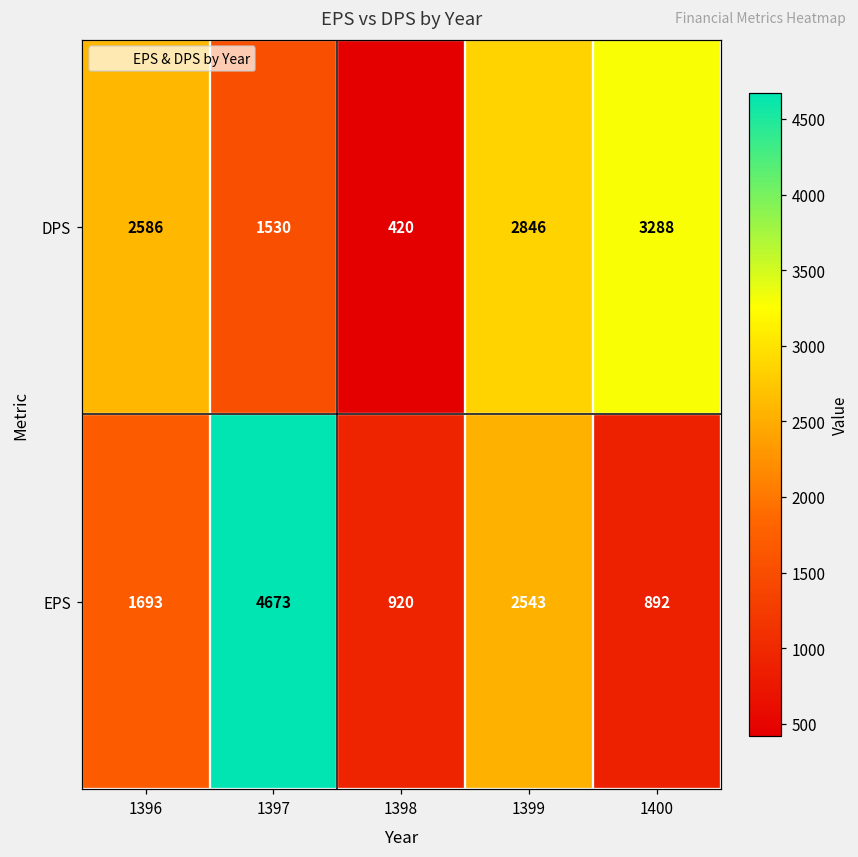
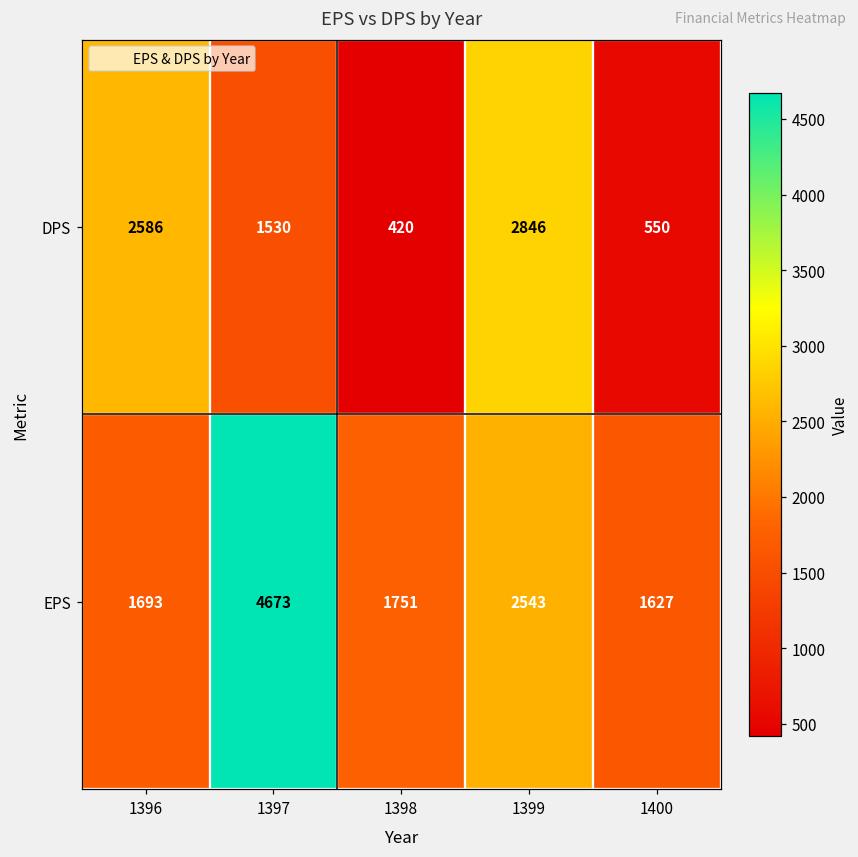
  {
    "DPS": {
      "1396": 2586,
      "1397": 1530,
      "1398": 420,
      "1399": 2846,
-     "1400": 3288
+     "1400": 550
    },
    "EPS": {
      "1396": 1693,
      "1397": 4673,
-     "1398": 920,
+     "1398": 1751,
      "1399": 2543,
-     "1400": 892
+     "1400": 1627
    }
  }
